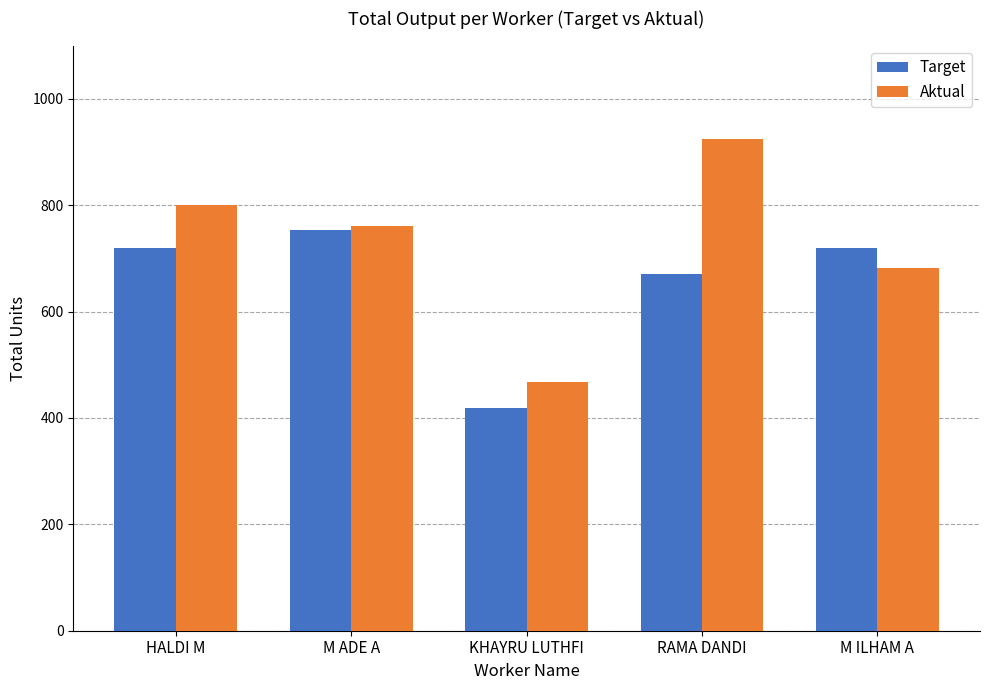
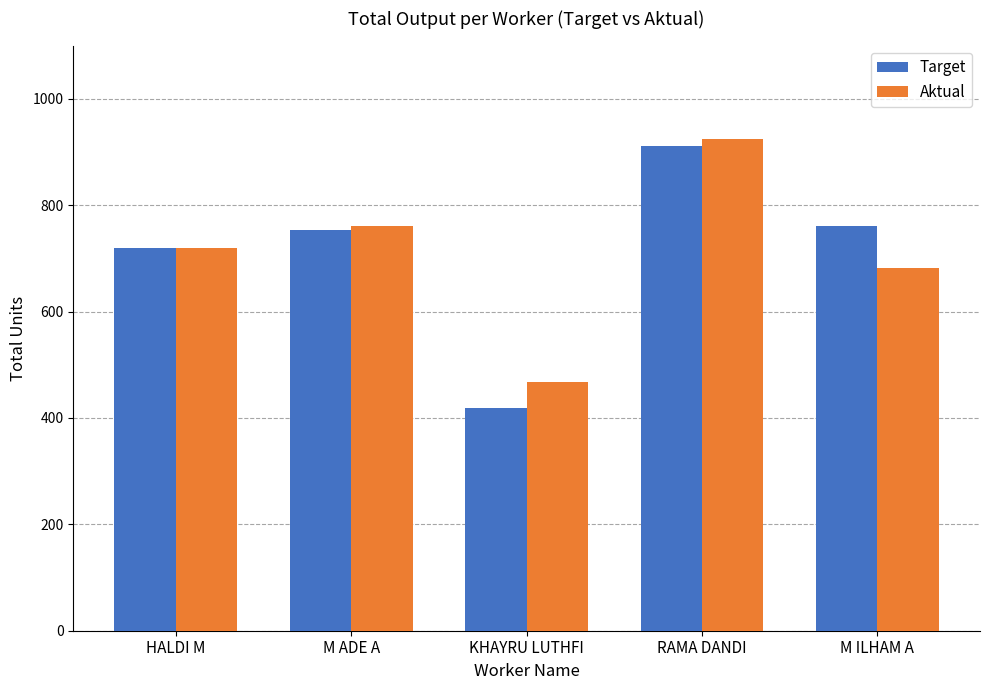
  {
    "Target": {
      "HALDI M": 720,
      "M ADE A": 750,
      "KHAYRU LUTHFI": 420,
-     "RAMA DANDI": 670,
-     "M ILHAM A": 720
+     "RAMA DANDI": 910,
+     "M ILHAM A": 760
    },
    "Aktual": {
-     "HALDI M": 800,
+     "HALDI M": 720,
      "M ADE A": 760,
      "KHAYRU LUTHFI": 470,
      "RAMA DANDI": 930,
      "M ILHAM A": 680
    }
  }
